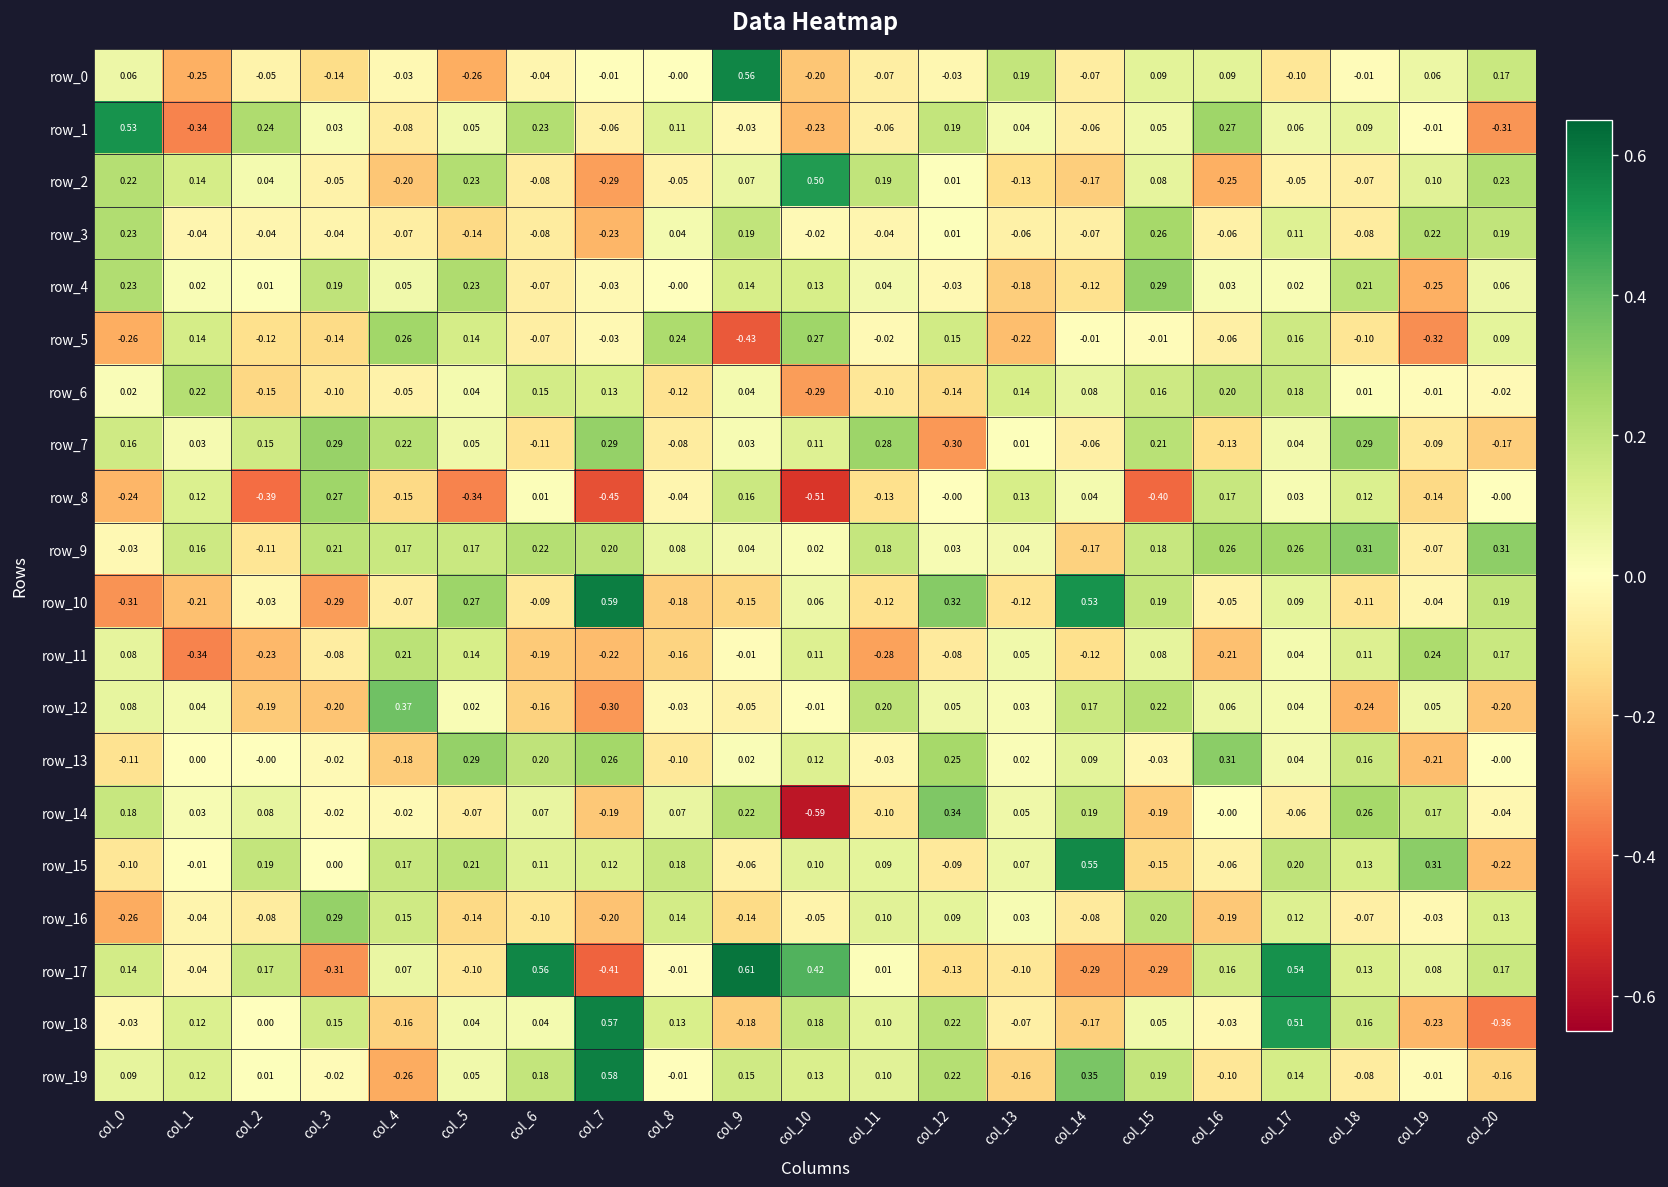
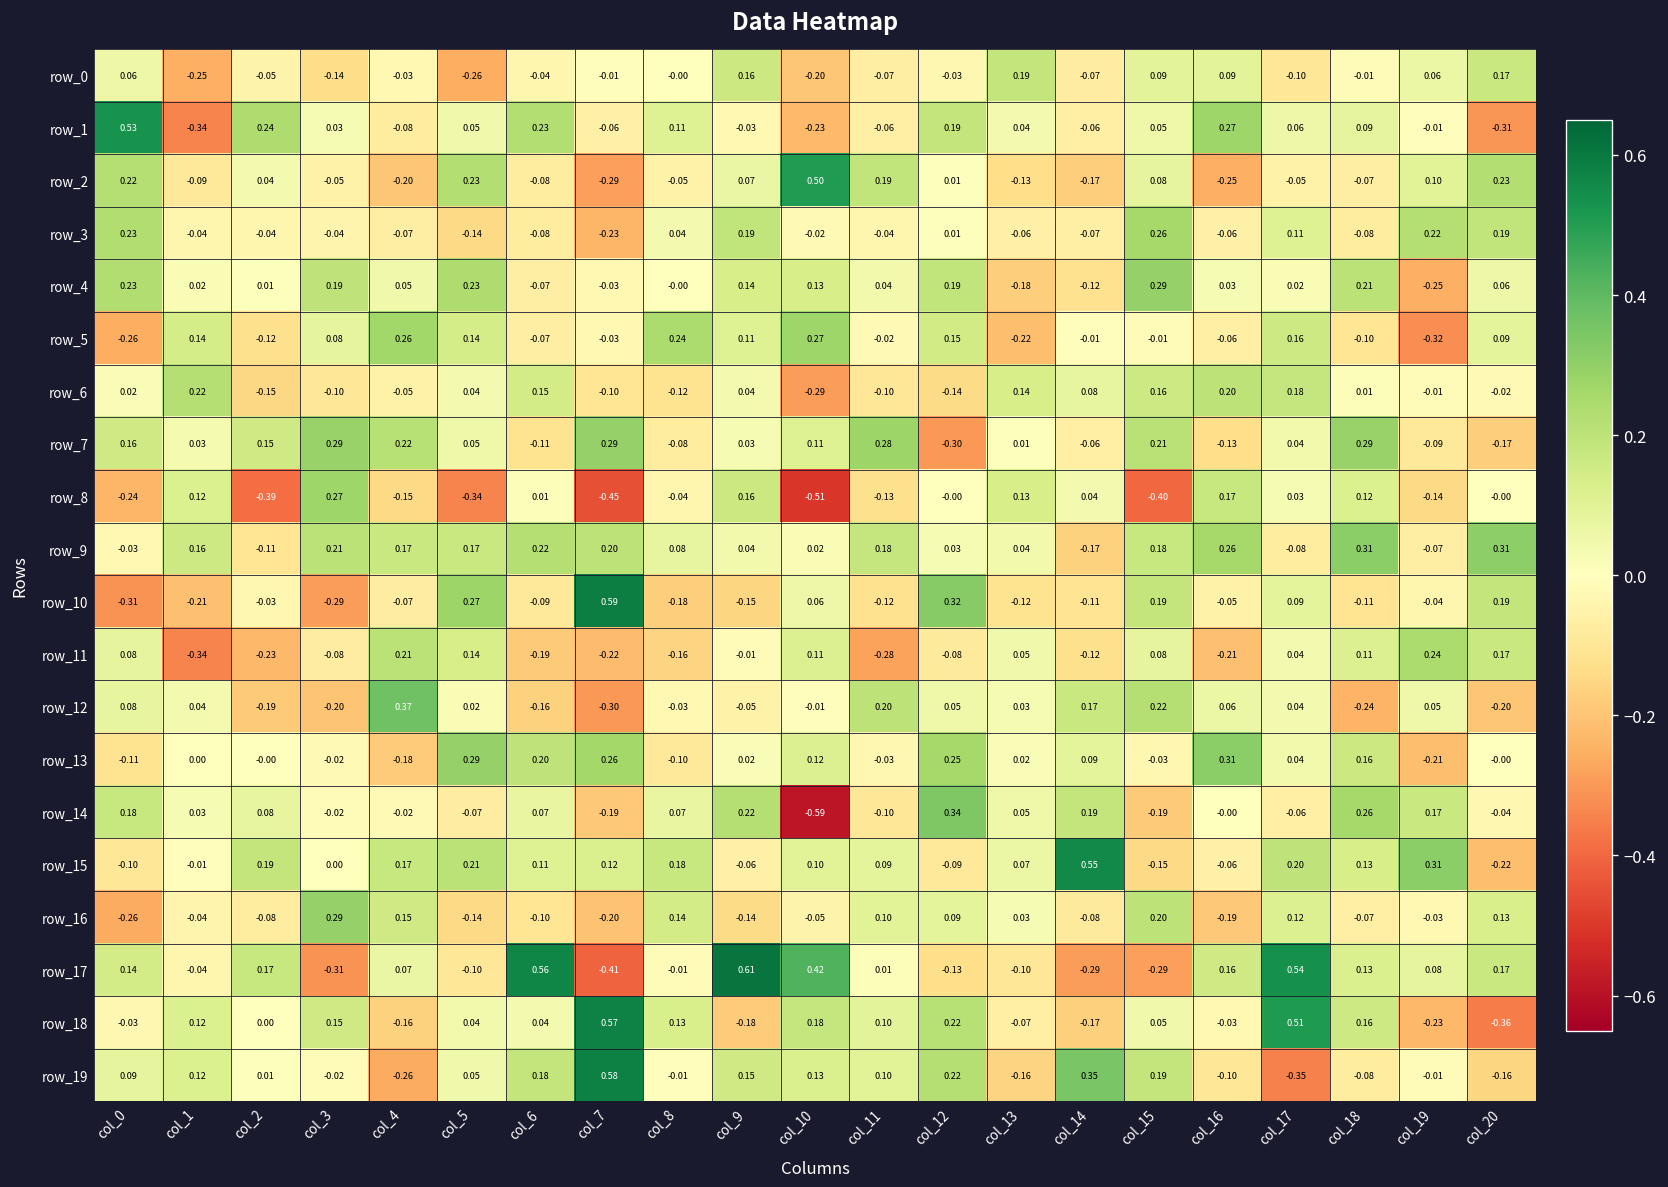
  {
    "row_0": {
      "col_0": 0.06,
      "col_1": -0.25,
      "col_2": -0.05,
      "col_3": -0.14,
      "col_4": -0.03,
      "col_5": -0.26,
      "col_6": -0.04,
      "col_7": -0.01,
      "col_8": -0.00,
-     "col_9": 0.56,
+     "col_9": 0.16,
      "col_10": -0.20,
      "col_11": -0.07,
      "col_12": -0.03,
      "col_13": 0.19,
      "col_14": -0.07,
      "col_15": 0.09,
      "col_16": 0.09,
      "col_17": -0.10,
      "col_18": -0.01,
      "col_19": 0.06,
      "col_20": 0.17
    },
    "row_2": {
      "col_0": 0.22,
-     "col_1": 0.14,
+     "col_1": -0.09,
      "col_2": 0.04,
      "col_3": -0.05,
      "col_4": -0.20,
      "col_5": 0.23,
      "col_6": -0.08,
      "col_7": -0.29,
      "col_8": -0.05,
      "col_9": 0.07,
      "col_10": 0.50,
      "col_11": 0.19,
      "col_12": 0.01,
      "col_13": -0.13,
      "col_14": -0.17,
      "col_15": 0.08,
      "col_16": -0.25,
      "col_17": -0.05,
      "col_18": -0.07,
      "col_19": 0.10,
      "col_20": 0.23
    },
    "row_4": {
      "col_0": 0.23,
      "col_1": 0.02,
      "col_2": 0.01,
      "col_3": 0.19,
      "col_4": 0.05,
      "col_5": 0.23,
      "col_6": -0.07,
      "col_7": -0.03,
      "col_8": -0.00,
      "col_9": 0.14,
      "col_10": 0.13,
      "col_11": 0.04,
-     "col_12": -0.03,
+     "col_12": 0.19,
      "col_13": -0.18,
      "col_14": -0.12,
      "col_15": 0.29,
      "col_16": 0.03,
      "col_17": 0.02,
      "col_18": 0.21,
      "col_19": -0.25,
      "col_20": 0.06
    },
    "row_5": {
      "col_0": -0.26,
      "col_1": 0.14,
      "col_2": -0.12,
-     "col_3": -0.14,
+     "col_3": 0.08,
      "col_4": 0.26,
      "col_5": 0.14,
      "col_6": -0.07,
      "col_7": -0.03,
      "col_8": 0.24,
-     "col_9": -0.43,
+     "col_9": 0.11,
      "col_10": 0.27,
      "col_11": -0.02,
      "col_12": 0.15,
      "col_13": -0.22,
      "col_14": -0.01,
      "col_15": -0.01,
      "col_16": -0.06,
      "col_17": 0.16,
      "col_18": -0.10,
      "col_19": -0.32,
      "col_20": 0.09
    },
    "row_6": {
      "col_0": 0.02,
      "col_1": 0.22,
      "col_2": -0.15,
      "col_3": -0.10,
      "col_4": -0.05,
      "col_5": 0.04,
      "col_6": 0.15,
-     "col_7": 0.13,
+     "col_7": -0.10,
      "col_8": -0.12,
      "col_9": 0.04,
      "col_10": -0.29,
      "col_11": -0.10,
      "col_12": -0.14,
      "col_13": 0.14,
      "col_14": 0.08,
      "col_15": 0.16,
      "col_16": 0.20,
      "col_17": 0.18,
      "col_18": 0.01,
      "col_19": -0.01,
      "col_20": -0.02
    },
    "row_9": {
      "col_0": -0.03,
      "col_1": 0.16,
      "col_2": -0.11,
      "col_3": 0.21,
      "col_4": 0.17,
      "col_5": 0.17,
      "col_6": 0.22,
      "col_7": 0.20,
      "col_8": 0.08,
      "col_9": 0.04,
      "col_10": 0.02,
      "col_11": 0.18,
      "col_12": 0.03,
      "col_13": 0.04,
      "col_14": -0.17,
      "col_15": 0.18,
      "col_16": 0.26,
-     "col_17": 0.26,
+     "col_17": -0.08,
      "col_18": 0.31,
      "col_19": -0.07,
      "col_20": 0.31
    },
    "row_10": {
      "col_0": -0.31,
      "col_1": -0.21,
      "col_2": -0.03,
      "col_3": -0.29,
      "col_4": -0.07,
      "col_5": 0.27,
      "col_6": -0.09,
      "col_7": 0.59,
      "col_8": -0.18,
      "col_9": -0.15,
      "col_10": 0.06,
      "col_11": -0.12,
      "col_12": 0.32,
      "col_13": -0.12,
-     "col_14": 0.53,
+     "col_14": -0.11,
      "col_15": 0.19,
      "col_16": -0.05,
      "col_17": 0.09,
      "col_18": -0.11,
      "col_19": -0.04,
      "col_20": 0.19
    },
    "row_19": {
      "col_0": 0.09,
      "col_1": 0.12,
      "col_2": 0.01,
      "col_3": -0.02,
      "col_4": -0.26,
      "col_5": 0.05,
      "col_6": 0.18,
      "col_7": 0.58,
      "col_8": -0.01,
      "col_9": 0.15,
      "col_10": 0.13,
      "col_11": 0.10,
      "col_12": 0.22,
      "col_13": -0.16,
      "col_14": 0.35,
      "col_15": 0.19,
      "col_16": -0.10,
-     "col_17": 0.14,
+     "col_17": -0.35,
      "col_18": -0.08,
      "col_19": -0.01,
      "col_20": -0.16
    }
  }
